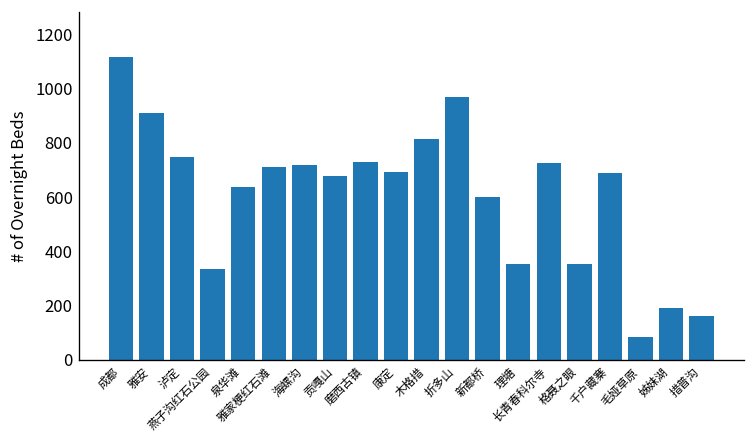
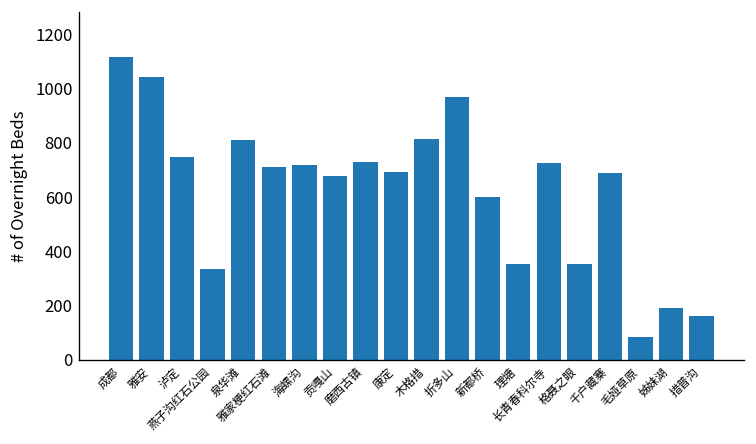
  {
    "成都": 1120,
-   "雅安": 910,
+   "雅安": 1040,
    "泸定": 750,
    "燕子沟红石公园": 340,
-   "泉华滩": 640,
+   "泉华滩": 810,
    "雅家梗红石滩": 710,
    "海螺沟": 720,
    "贡嘎山": 680,
    "磨西古镇": 730,
    "康定": 690,
    "木格措": 820,
    "折多山": 970,
    "新都桥": 600,
    "理塘": 360,
    "长青春科尔寺": 730,
    "格聂之眼": 360,
    "千户藏寨": 690,
    "毛娅草原": 90,
    "姊妹湖": 190,
    "措普沟": 160
  }
